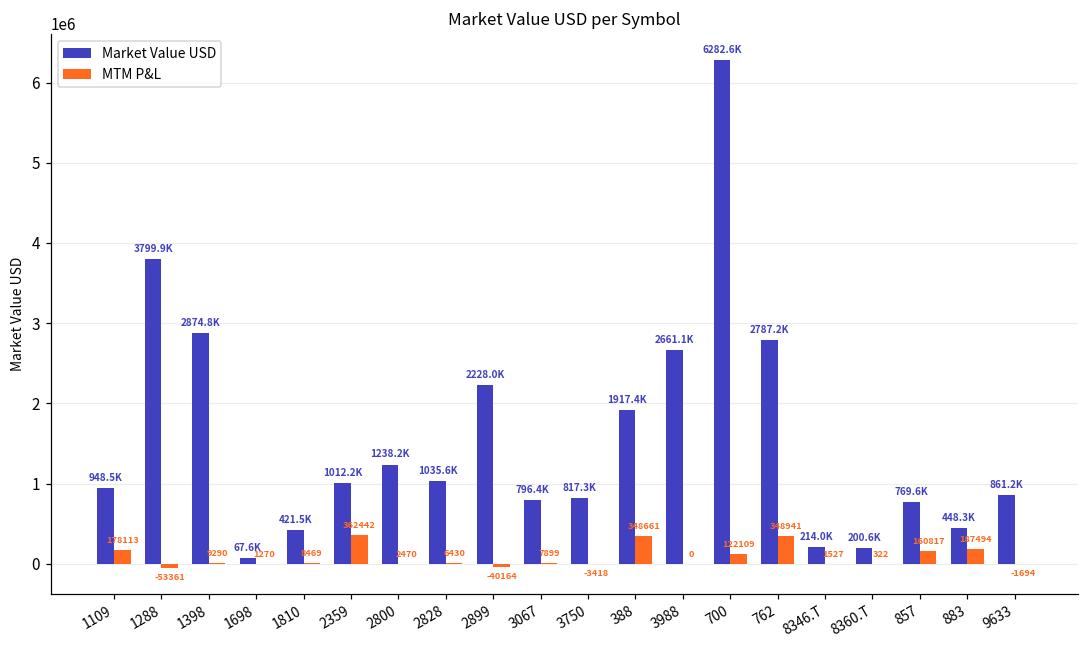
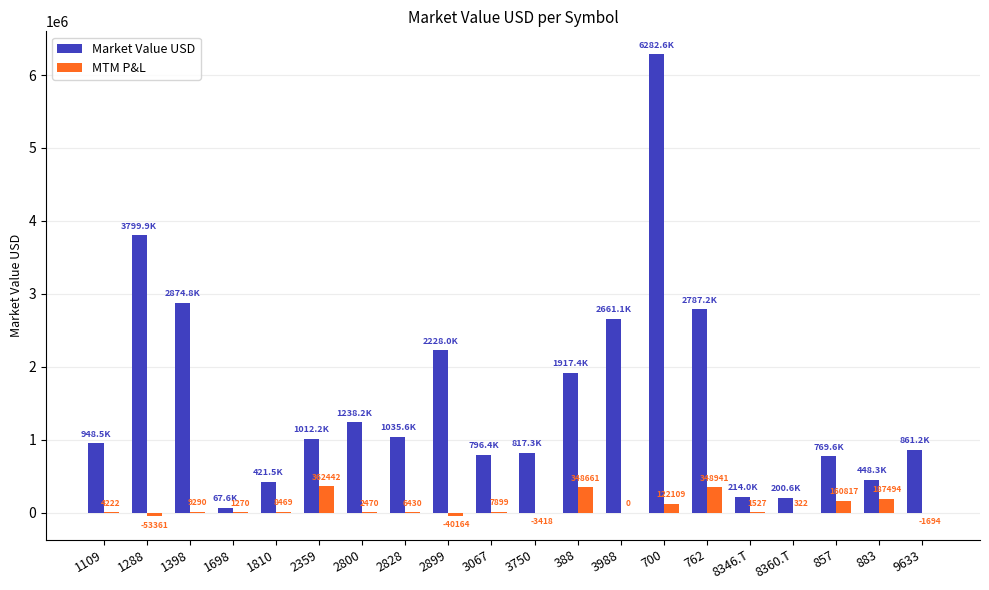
  {
    "Market Value USD": {
      "1109": "948.5K",
      "1288": "3799.9K",
      "1398": "2874.8K",
      "1698": "67.6K",
      "1810": "421.5K",
      "2359": "1012.2K",
      "2800": "1238.2K",
      "2828": "1035.6K",
      "2899": "2228.0K",
      "3067": "796.4K",
      "3750": "817.3K",
      "388": "1917.4K",
      "3988": "2661.1K",
      "700": "6282.6K",
      "762": "2787.2K",
      "8346.T": "214.0K",
      "8360.T": "200.6K",
      "857": "769.6K",
      "883": "448.3K",
      "9633": "861.2K"
    },
    "MTM P&L": {
-     "1109": "178113",
+     "1109": "4222",
      "1288": "-53361",
      "1398": "9290",
      "1810": "8469",
      "2359": "362442",
      "2800": "2470",
      "2828": "6430",
      "2899": "-40164",
      "3067": "7899",
      "3750": "-3418",
      "388": "348661",
      "3988": "0",
      "700": "122109",
      "762": "348941",
      "8346.T": "1527",
      "8360.T": "322",
      "857": "160817",
      "883": "187494",
      "9633": "-1694"
    }
  }
